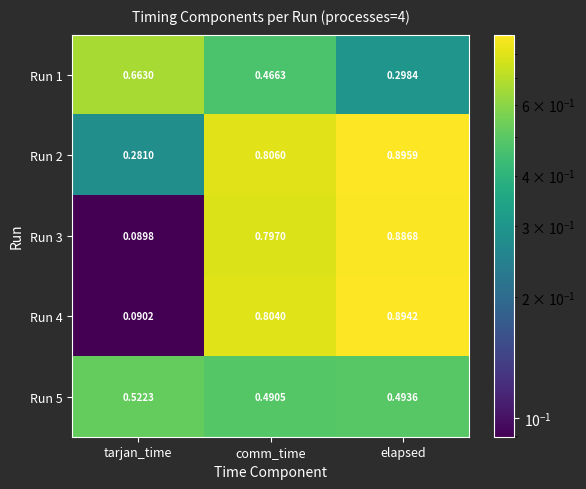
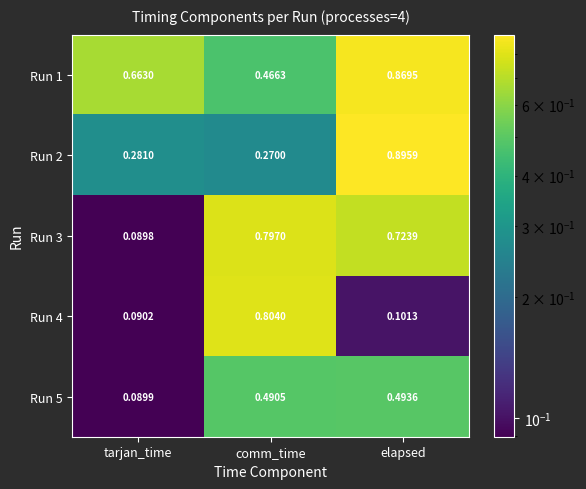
  {
    "Run 1": {
      "tarjan_time": 0.6630,
      "comm_time": 0.4663,
-     "elapsed": 0.2984
+     "elapsed": 0.8695
    },
    "Run 2": {
      "tarjan_time": 0.2810,
-     "comm_time": 0.8060,
+     "comm_time": 0.2700,
      "elapsed": 0.8959
    },
    "Run 3": {
      "tarjan_time": 0.0898,
      "comm_time": 0.7970,
-     "elapsed": 0.8868
+     "elapsed": 0.7239
    },
    "Run 4": {
      "tarjan_time": 0.0902,
      "comm_time": 0.8040,
-     "elapsed": 0.8942
+     "elapsed": 0.1013
    },
    "Run 5": {
-     "tarjan_time": 0.5223,
+     "tarjan_time": 0.0899,
      "comm_time": 0.4905,
      "elapsed": 0.4936
    }
  }
